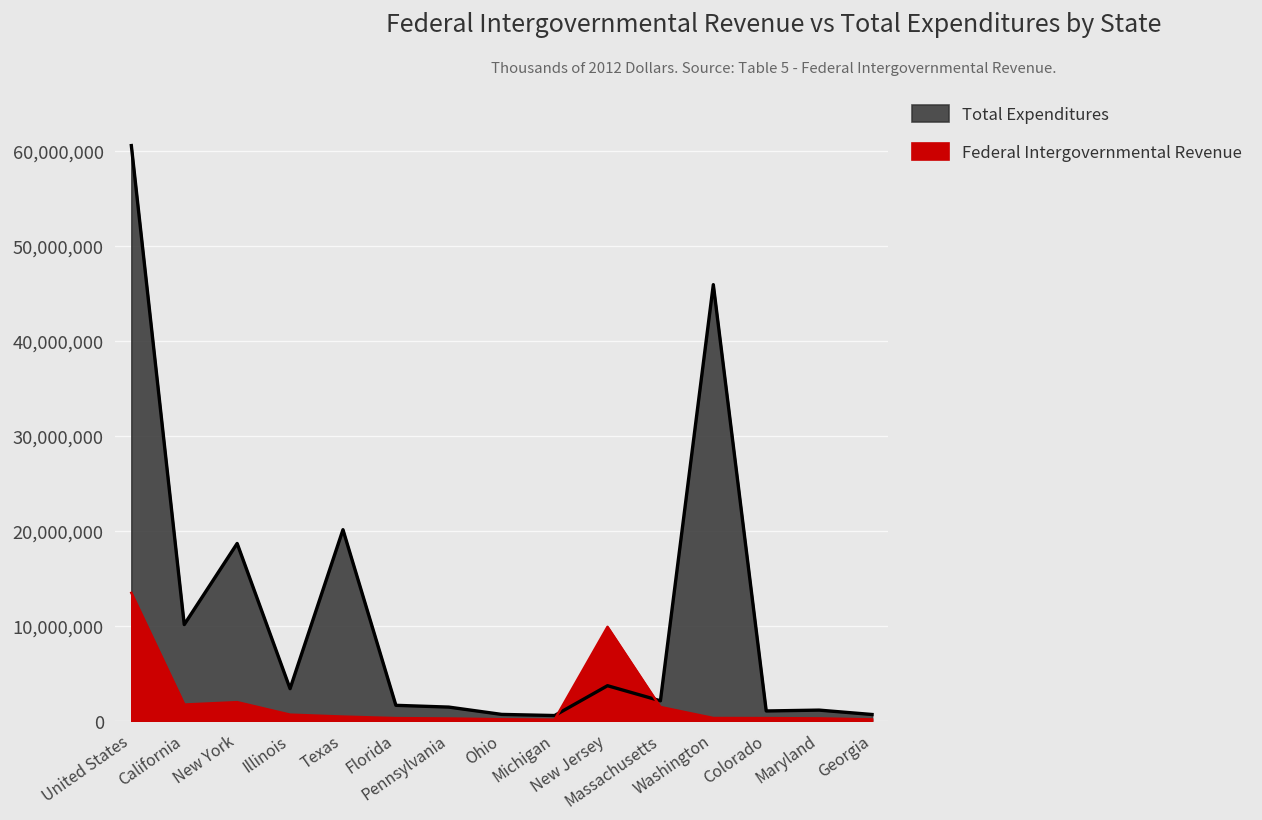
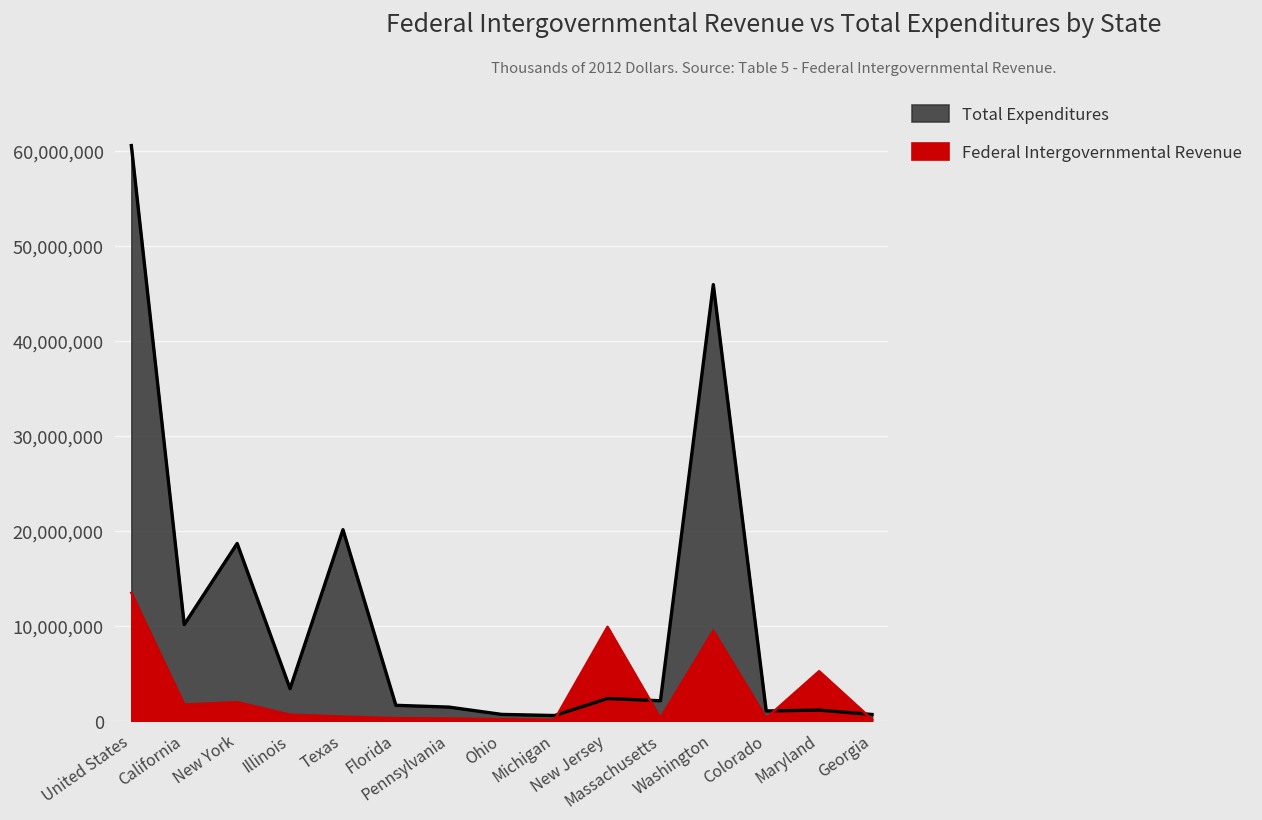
  {
    "Total Expenditures": {
      "United States": "61,000,000",
      "California": "10,000,000",
      "New York": "19,000,000",
      "Illinois": "3,000,000",
      "Texas": "20,000,000",
      "Florida": "2,000,000",
      "Pennsylvania": "2,000,000",
      "Ohio": "1,000,000",
      "Michigan": "1,000,000",
-     "New Jersey": "4,000,000",
+     "New Jersey": "2,000,000",
      "Massachusetts": "2,000,000",
      "Washington": "46,000,000",
      "Colorado": "1,000,000",
      "Maryland": "1,000,000",
      "Georgia": "1,000,000"
    },
    "Federal Intergovernmental Revenue": {
      "United States": "14,000,000",
      "California": "2,000,000",
      "New York": "2,000,000",
      "Illinois": "1,000,000",
      "Texas": "1,000,000",
      "Florida": "0",
      "Pennsylvania": "0",
      "Ohio": "0",
      "Michigan": "0",
      "New Jersey": "10,000,000",
-     "Massachusetts": "2,000,000",
-     "Washington": "0",
+     "Massachusetts": "0",
+     "Washington": "10,000,000",
      "Colorado": "0",
-     "Maryland": "0",
+     "Maryland": "5,000,000",
      "Georgia": "0"
    }
  }
